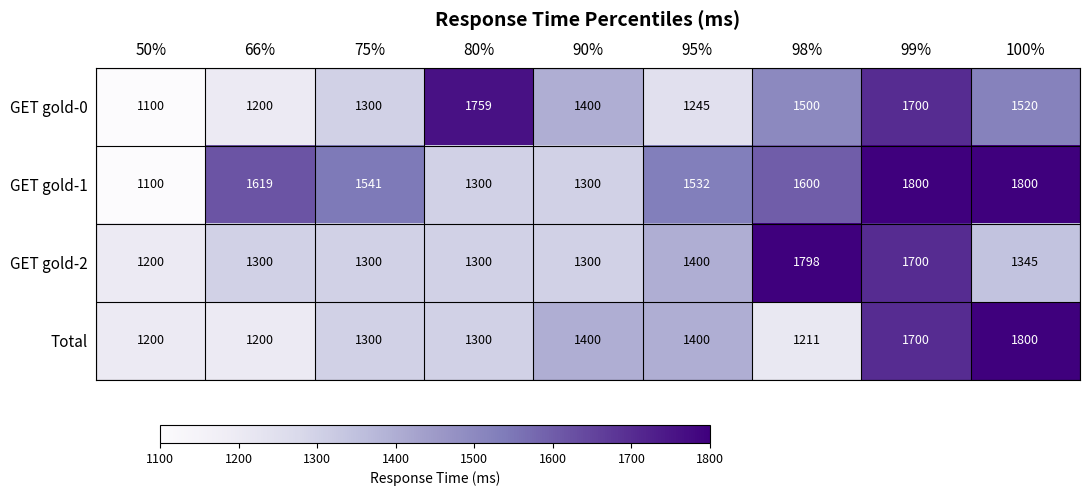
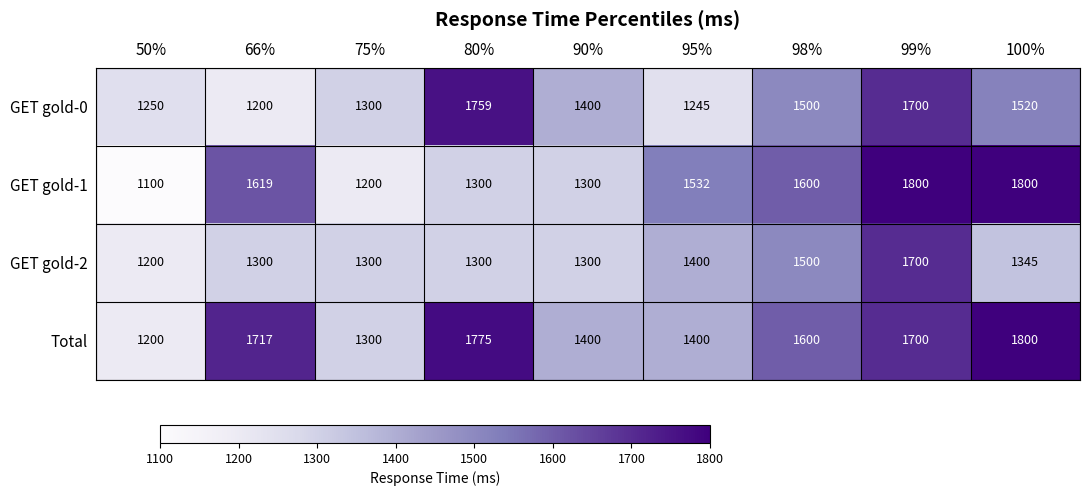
  {
    "GET gold-0": {
-     "50%": 1100,
+     "50%": 1250,
      "66%": 1200,
      "75%": 1300,
      "80%": 1759,
      "90%": 1400,
      "95%": 1245,
      "98%": 1500,
      "99%": 1700,
      "100%": 1520
    },
    "GET gold-1": {
      "50%": 1100,
      "66%": 1619,
-     "75%": 1541,
+     "75%": 1200,
      "80%": 1300,
      "90%": 1300,
      "95%": 1532,
      "98%": 1600,
      "99%": 1800,
      "100%": 1800
    },
    "GET gold-2": {
      "50%": 1200,
      "66%": 1300,
      "75%": 1300,
      "80%": 1300,
      "90%": 1300,
      "95%": 1400,
-     "98%": 1798,
+     "98%": 1500,
      "99%": 1700,
      "100%": 1345
    },
    "Total": {
      "50%": 1200,
-     "66%": 1200,
+     "66%": 1717,
      "75%": 1300,
-     "80%": 1300,
+     "80%": 1775,
      "90%": 1400,
      "95%": 1400,
-     "98%": 1211,
+     "98%": 1600,
      "99%": 1700,
      "100%": 1800
    }
  }
